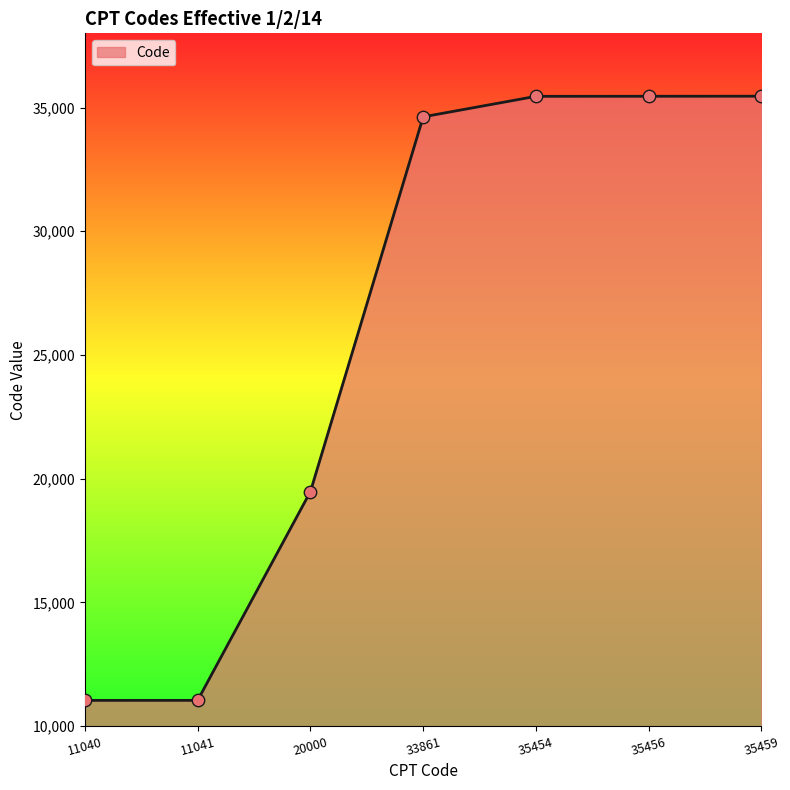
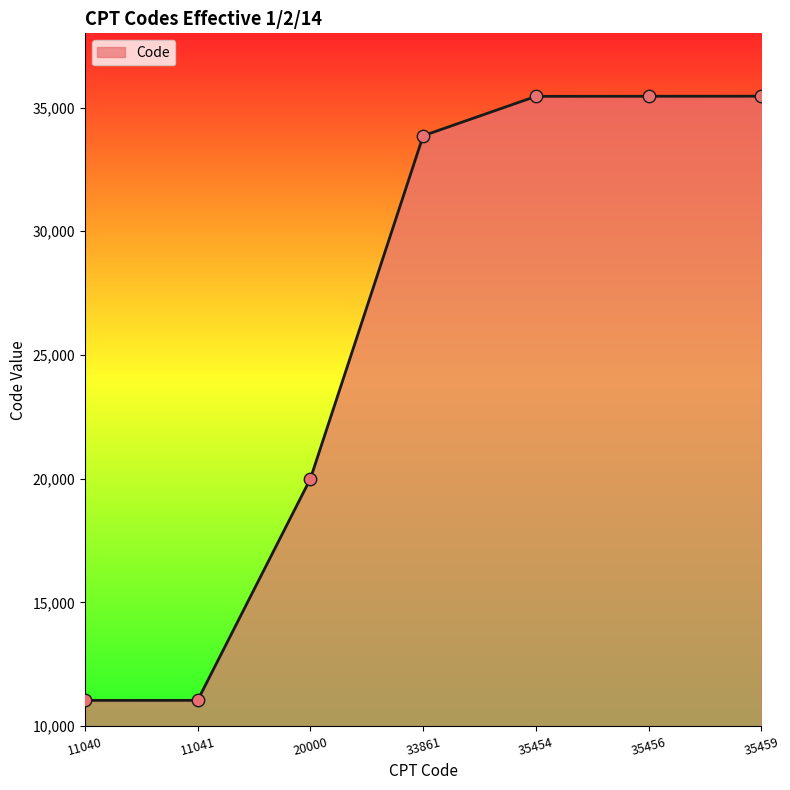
  {
    "11040": "11,000",
    "11041": "11,000",
-   "20000": "19,500",
-   "33861": "34,600",
+   "20000": "20,000",
+   "33861": "33,900",
    "35454": "35,500",
    "35456": "35,500",
    "35459": "35,500"
  }
